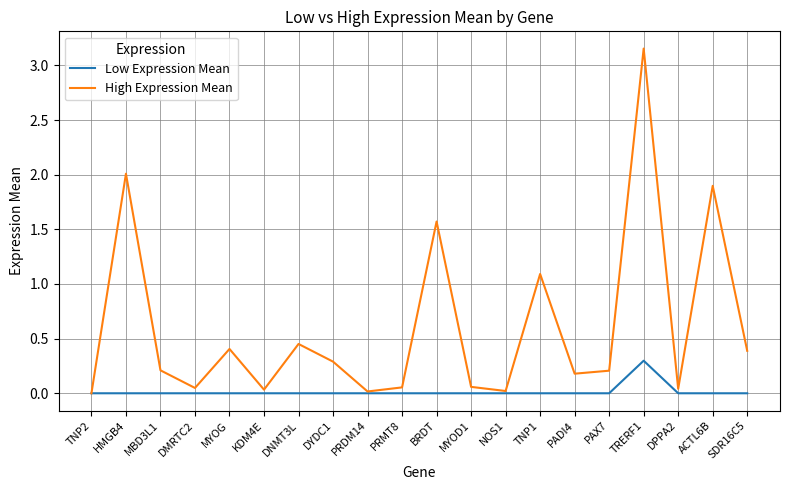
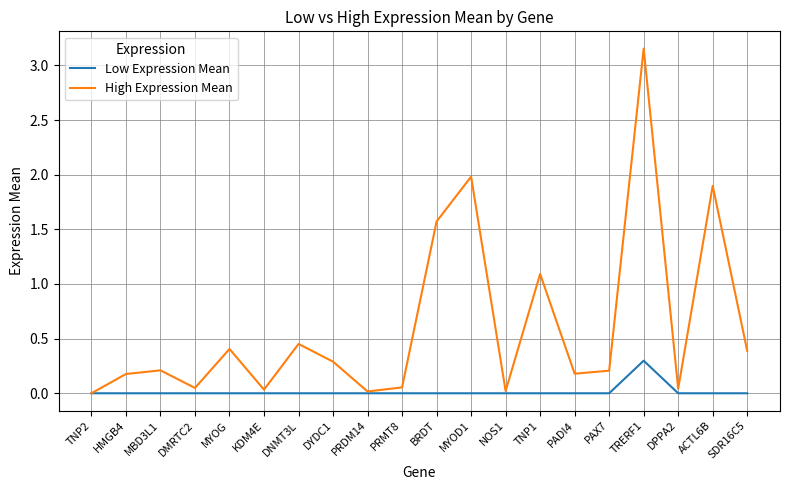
  {
    "Low Expression Mean": {
      "HMGB4": 0.00,
      "MBD3L1": 0.00,
      "DMRTC2": 0.00,
      "MYOG": 0.00,
      "KDM4E": 0.00,
      "DNMT3L": 0.00,
      "DYDC1": 0.00,
      "PRMT8": 0.00,
      "BRDT": 0.00,
      "MYOD1": 0.00,
      "TNP1": 0.00,
      "PADI4": 0.00,
      "PAX7": 0.00,
      "TRERF1": 0.30,
      "DPPA2": 0.00,
      "ACTL6B": 0.00,
      "SDR16C5": 0.00
    },
    "High Expression Mean": {
-     "HMGB4": 2.01,
+     "HMGB4": 0.18,
      "MBD3L1": 0.21,
      "DMRTC2": 0.05,
      "MYOG": 0.41,
      "KDM4E": 0.03,
      "DNMT3L": 0.45,
      "DYDC1": 0.29,
      "PRMT8": 0.05,
      "BRDT": 1.57,
-     "MYOD1": 0.06,
+     "MYOD1": 1.98,
      "TNP1": 1.09,
      "PADI4": 0.18,
      "PAX7": 0.21,
      "TRERF1": 3.15,
      "DPPA2": 0.04,
      "ACTL6B": 1.90,
      "SDR16C5": 0.39
    }
  }
